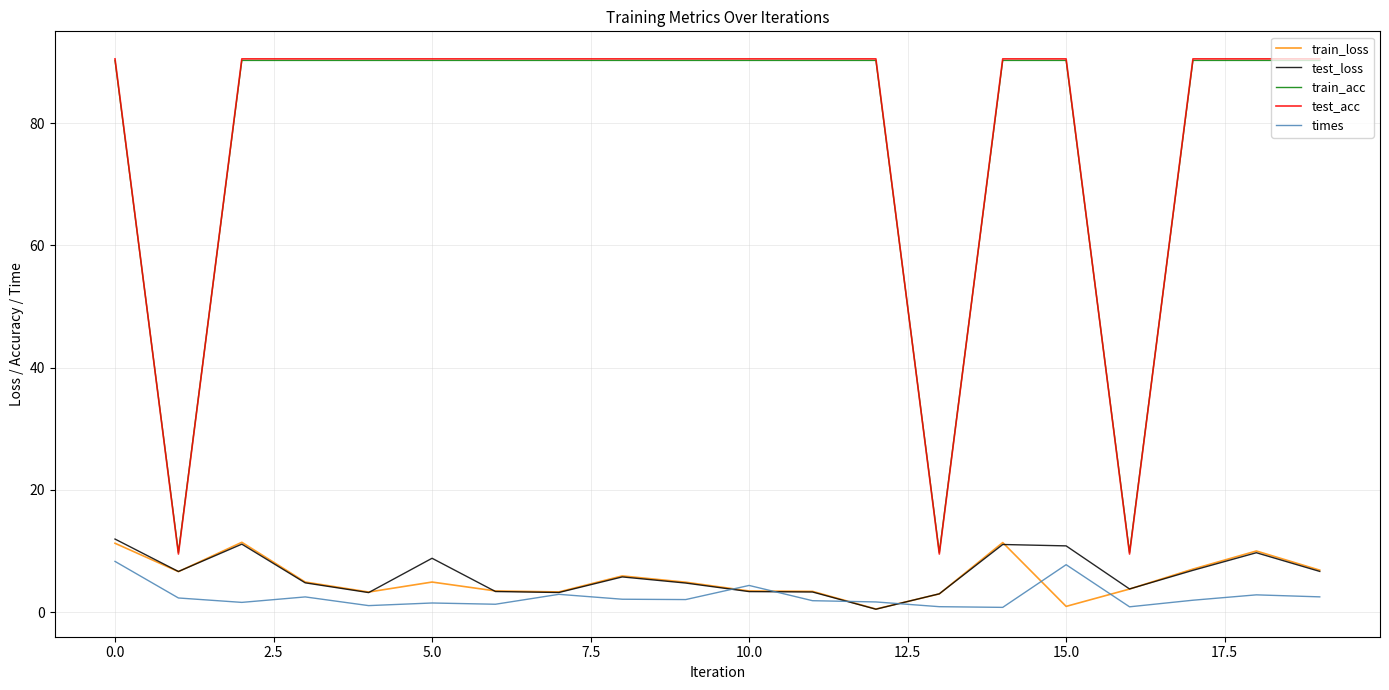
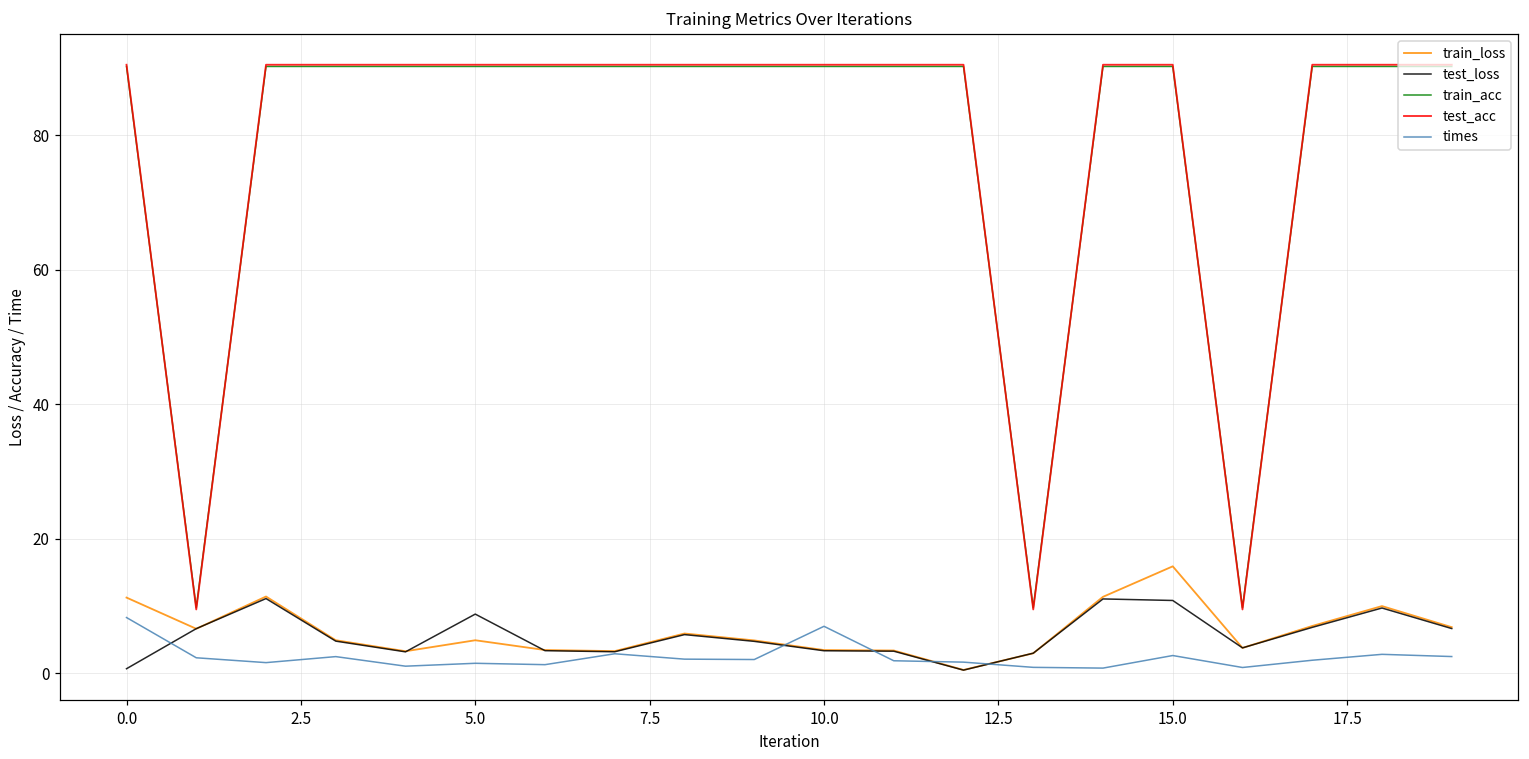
  {
    "train_loss": {
      "0.0": 11,
      "5.0": 5,
-     "15.0": 1
+     "15.0": 16
    },
    "test_loss": {
-     "0.0": 12,
+     "0.0": 1,
      "5.0": 9,
      "15.0": 11
    },
    "times": {
      "0.0": 8,
      "5.0": 1,
-     "10.0": 4,
-     "15.0": 8
+     "10.0": 7,
+     "15.0": 3
    }
  }
